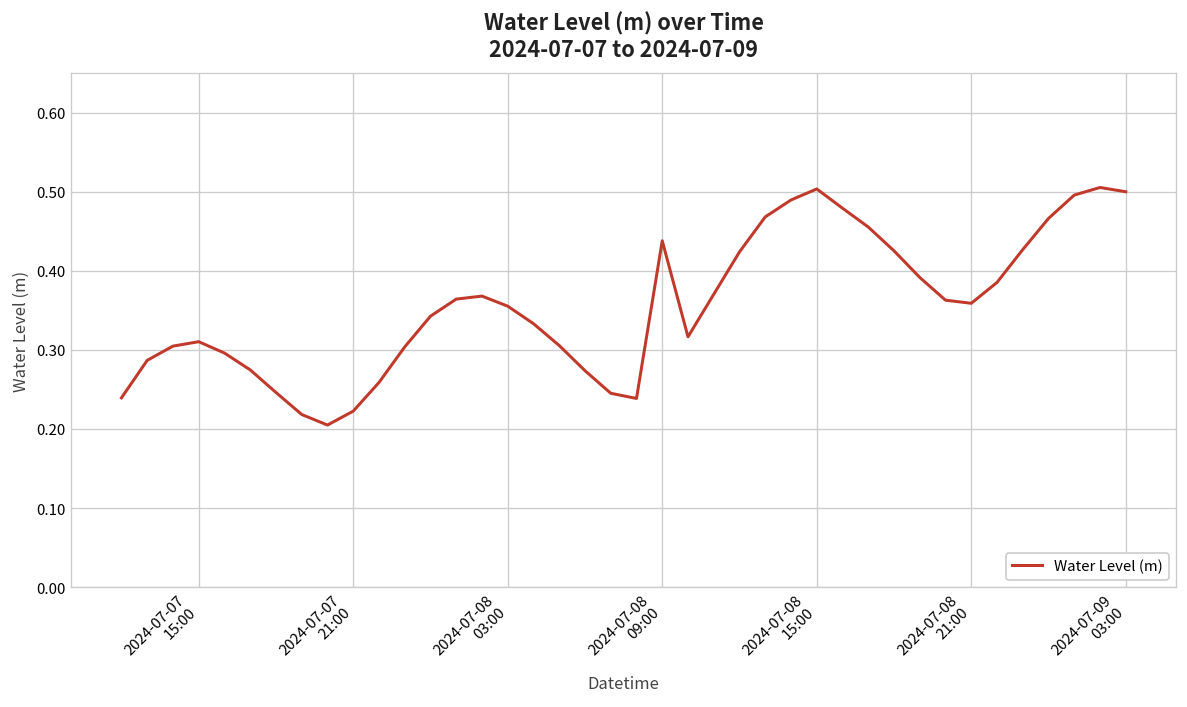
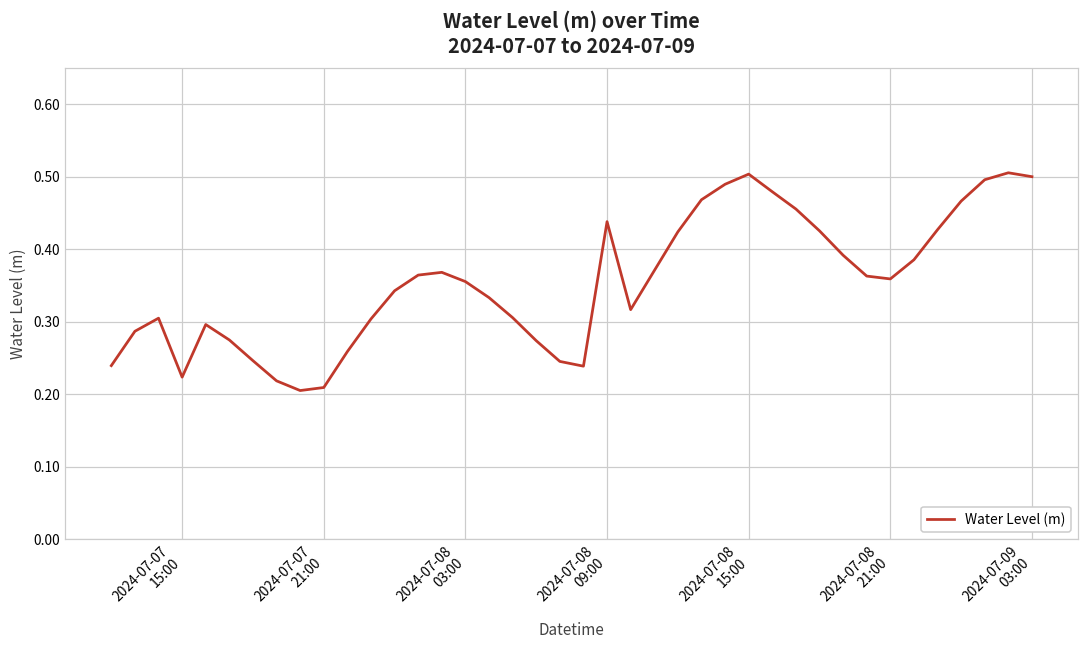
  {
-   "2024-07-07 15:00": 0.31,
-   "2024-07-07 21:00": 0.22,
+   "2024-07-07 15:00": 0.22,
+   "2024-07-07 21:00": 0.21,
    "2024-07-08 03:00": 0.36,
    "2024-07-08 09:00": 0.44,
    "2024-07-08 15:00": 0.50,
    "2024-07-08 21:00": 0.36,
    "2024-07-09 03:00": 0.50
  }
